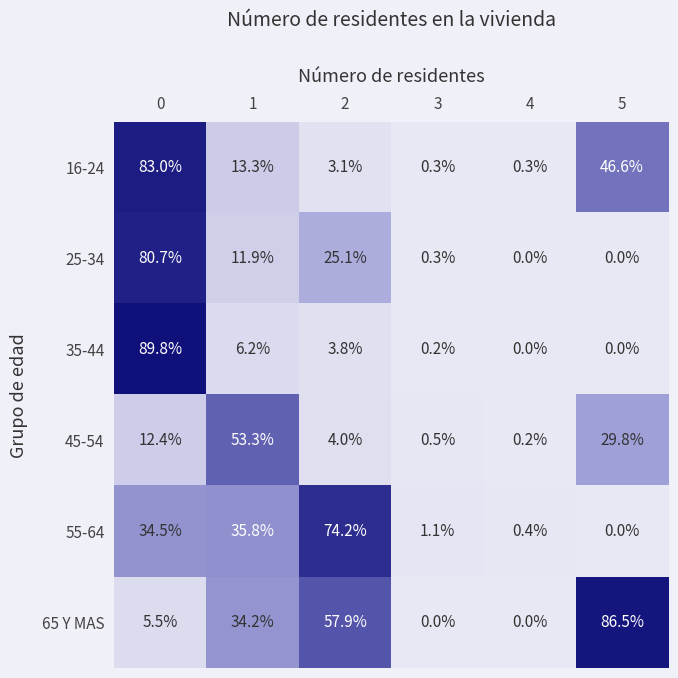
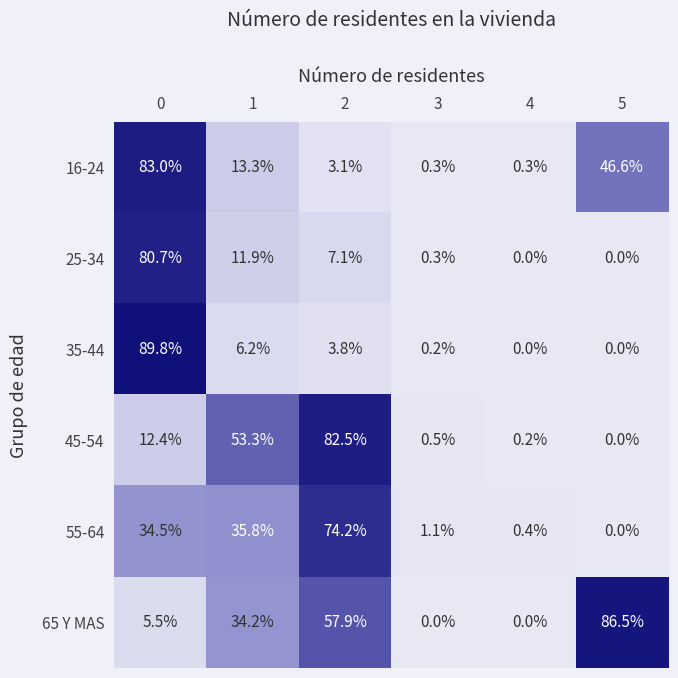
  {
    "16-24": {
      "0": "83.0%",
      "1": "13.3%",
      "2": "3.1%",
      "3": "0.3%",
      "4": "0.3%",
      "5": "46.6%"
    },
    "25-34": {
      "0": "80.7%",
      "1": "11.9%",
-     "2": "25.1%",
+     "2": "7.1%",
      "3": "0.3%",
      "4": "0.0%",
      "5": "0.0%"
    },
    "35-44": {
      "0": "89.8%",
      "1": "6.2%",
      "2": "3.8%",
      "3": "0.2%",
      "4": "0.0%",
      "5": "0.0%"
    },
    "45-54": {
      "0": "12.4%",
      "1": "53.3%",
-     "2": "4.0%",
+     "2": "82.5%",
      "3": "0.5%",
      "4": "0.2%",
-     "5": "29.8%"
+     "5": "0.0%"
    },
    "55-64": {
      "0": "34.5%",
      "1": "35.8%",
      "2": "74.2%",
      "3": "1.1%",
      "4": "0.4%",
      "5": "0.0%"
    },
    "65 Y MAS": {
      "0": "5.5%",
      "1": "34.2%",
      "2": "57.9%",
      "3": "0.0%",
      "4": "0.0%",
      "5": "86.5%"
    }
  }
